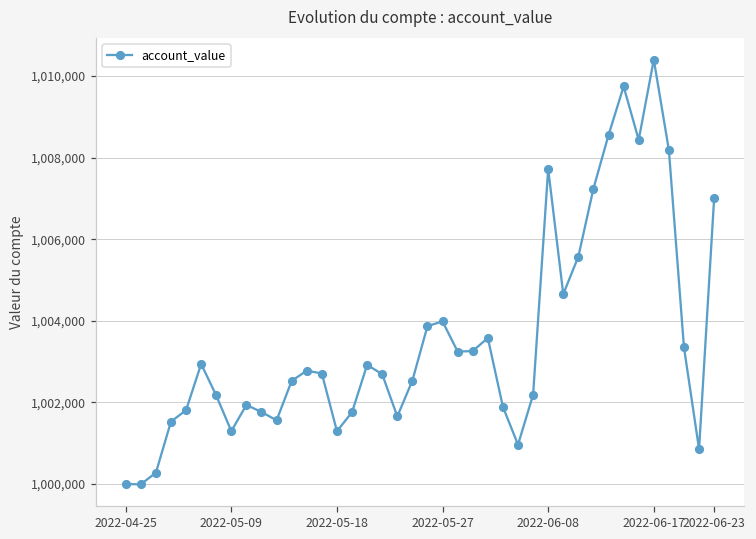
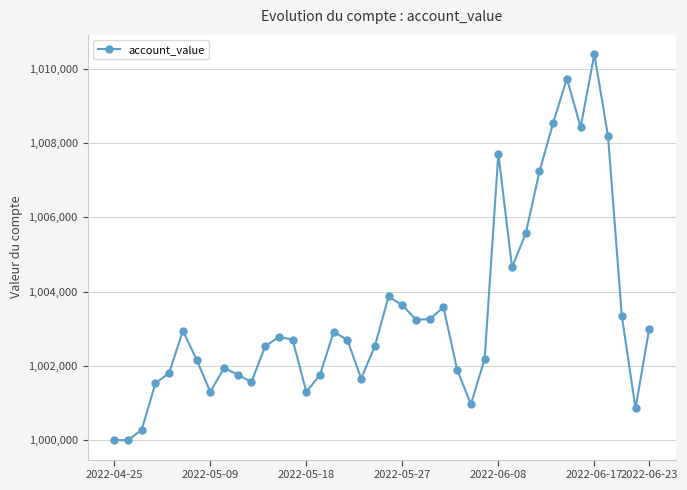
  {
    "2022-04-25": "1,000,000",
    "2022-05-09": "1,001,300",
    "2022-05-18": "1,001,300",
-   "2022-05-27": "1,004,000",
+   "2022-05-27": "1,003,600",
    "2022-06-08": "1,007,700",
    "2022-06-17": "1,010,400",
-   "2022-06-23": "1,007,000"
+   "2022-06-23": "1,003,000"
  }
